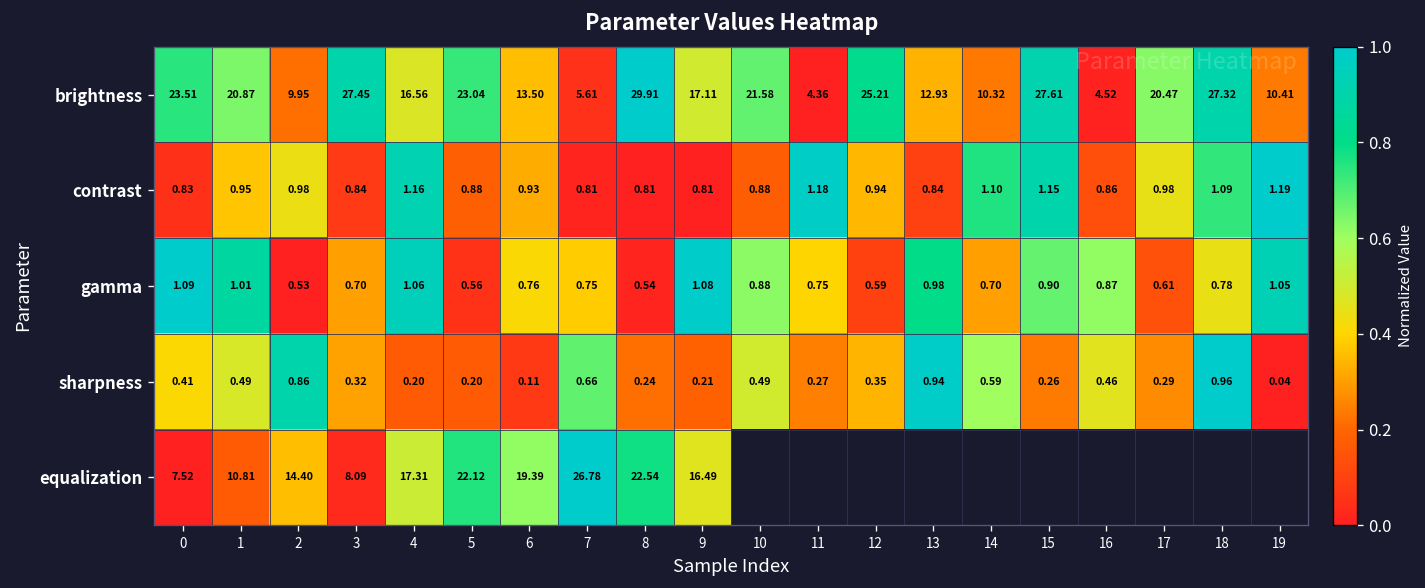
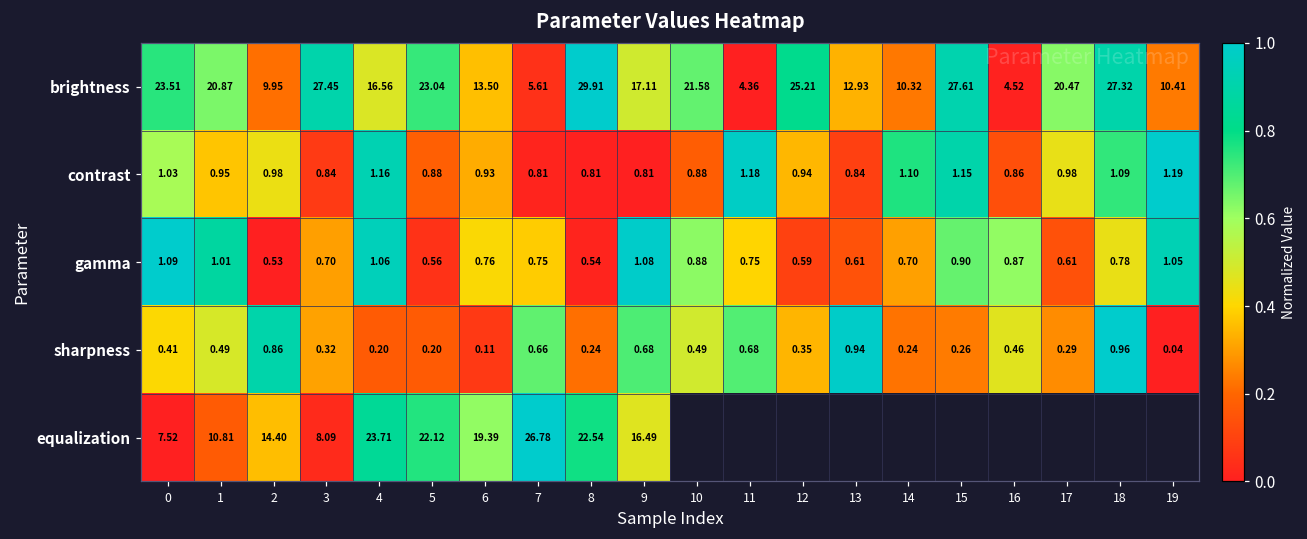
  {
    "brightness": {
      "0": 23.51,
      "1": 20.87,
      "2": 9.95,
      "3": 27.45,
      "4": 16.56,
      "5": 23.04,
      "6": 13.50,
      "7": 5.61,
      "8": 29.91,
      "9": 17.11,
      "10": 21.58,
      "11": 4.36,
      "12": 25.21,
      "13": 12.93,
      "14": 10.32,
      "15": 27.61,
      "16": 4.52,
      "18": 27.32,
      "19": 10.41
    },
    "contrast": {
-     "0": 0.83,
+     "0": 1.03,
      "1": 0.95,
      "2": 0.98,
      "3": 0.84,
      "4": 1.16,
      "5": 0.88,
      "6": 0.93,
      "7": 0.81,
      "8": 0.81,
      "9": 0.81,
      "10": 0.88,
      "11": 1.18,
      "12": 0.94,
      "13": 0.84,
      "14": 1.10,
      "15": 1.15,
      "16": 0.86,
      "17": 0.98,
      "18": 1.09,
      "19": 1.19
    },
    "gamma": {
      "0": 1.09,
      "1": 1.01,
      "2": 0.53,
      "3": 0.70,
      "4": 1.06,
      "5": 0.56,
      "6": 0.76,
      "7": 0.75,
      "8": 0.54,
      "9": 1.08,
      "10": 0.88,
      "11": 0.75,
      "12": 0.59,
-     "13": 0.98,
+     "13": 0.61,
      "14": 0.70,
      "15": 0.90,
      "16": 0.87,
      "17": 0.61,
      "18": 0.78,
      "19": 1.05
    },
    "sharpness": {
      "0": 0.41,
      "1": 0.49,
      "2": 0.86,
      "3": 0.32,
      "4": 0.20,
      "5": 0.20,
      "6": 0.11,
      "7": 0.66,
      "8": 0.24,
-     "9": 0.21,
+     "9": 0.68,
      "10": 0.49,
-     "11": 0.27,
+     "11": 0.68,
      "12": 0.35,
      "13": 0.94,
-     "14": 0.59,
+     "14": 0.24,
      "15": 0.26,
      "16": 0.46,
      "17": 0.29,
      "18": 0.96,
      "19": 0.04
    },
    "equalization": {
      "0": 7.52,
      "1": 10.81,
      "2": 14.40,
      "3": 8.09,
-     "4": 17.31,
+     "4": 23.71,
      "5": 22.12,
      "6": 19.39,
      "7": 26.78,
      "8": 22.54,
      "9": 16.49
    }
  }
